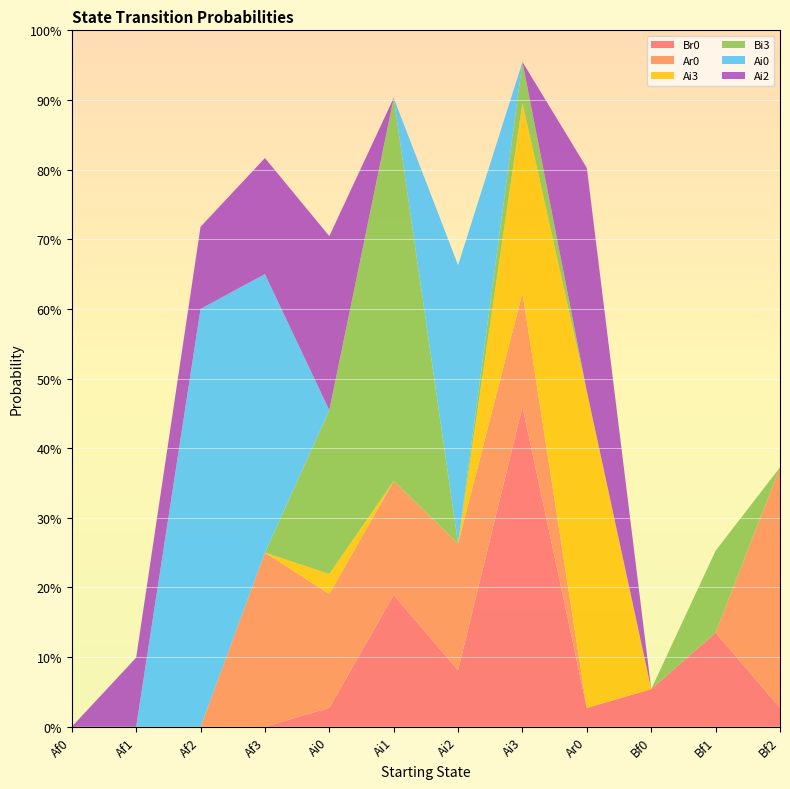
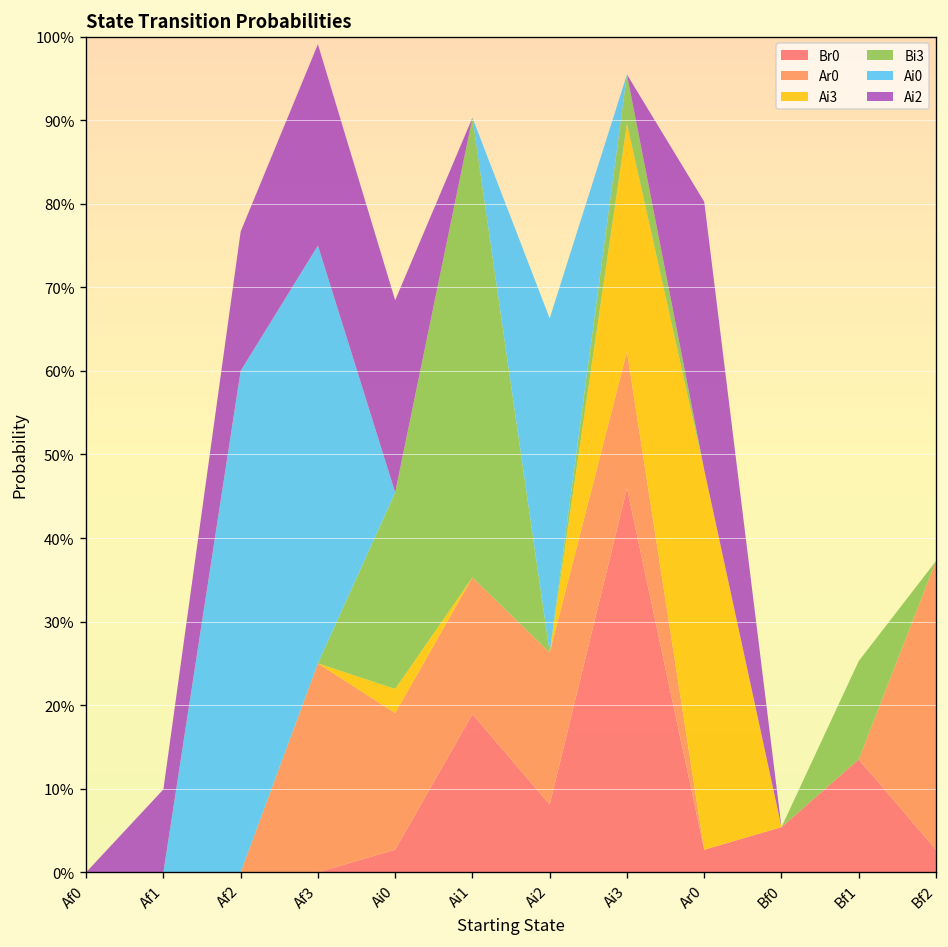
  {
    "Ai3": {
      "Ai0": "3%",
      "Ai3": "27%"
    },
    "Ai0": {
      "Af2": "60%",
-     "Af3": "40%"
+     "Af3": "50%"
    },
    "Ai2": {
      "Af1": "10%",
-     "Af2": "12%",
-     "Af3": "17%",
-     "Ai0": "25%",
+     "Af2": "17%",
+     "Af3": "24%",
+     "Ai0": "23%",
      "Ar0": "32%"
    }
  }
